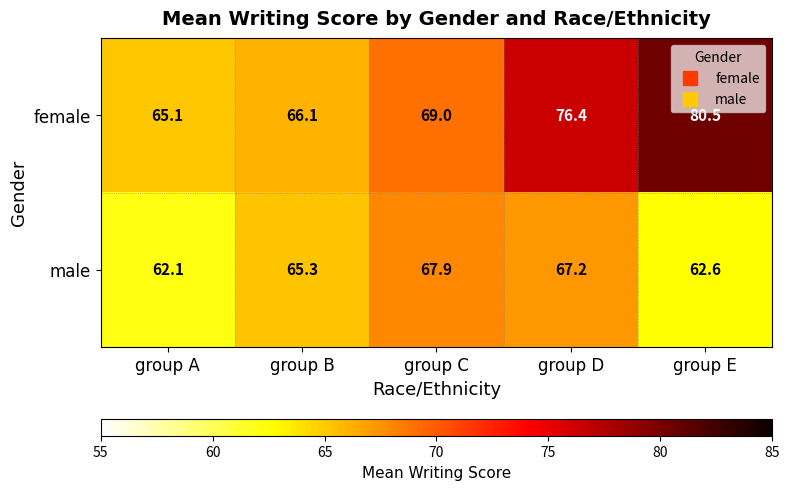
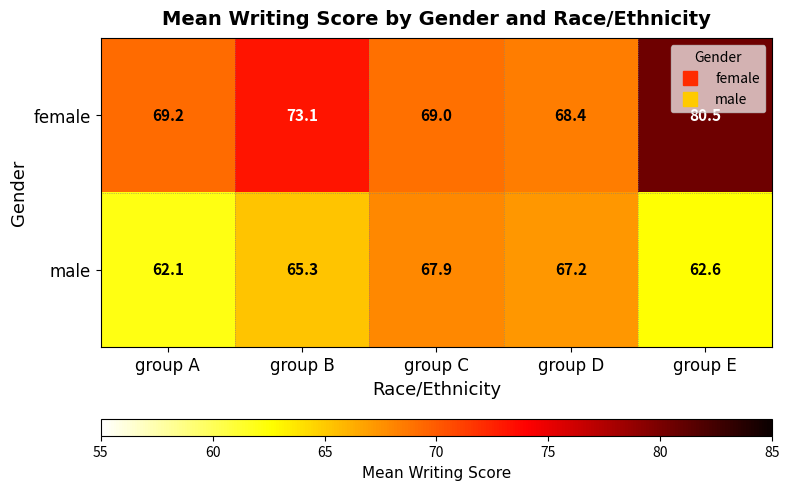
  {
    "female": {
-     "group A": 65.1,
-     "group B": 66.1,
+     "group A": 69.2,
+     "group B": 73.1,
      "group C": 69.0,
-     "group D": 76.4
+     "group D": 68.4
    },
    "male": {
      "group A": 62.1,
      "group B": 65.3,
      "group C": 67.9,
      "group D": 67.2,
      "group E": 62.6
    }
  }
